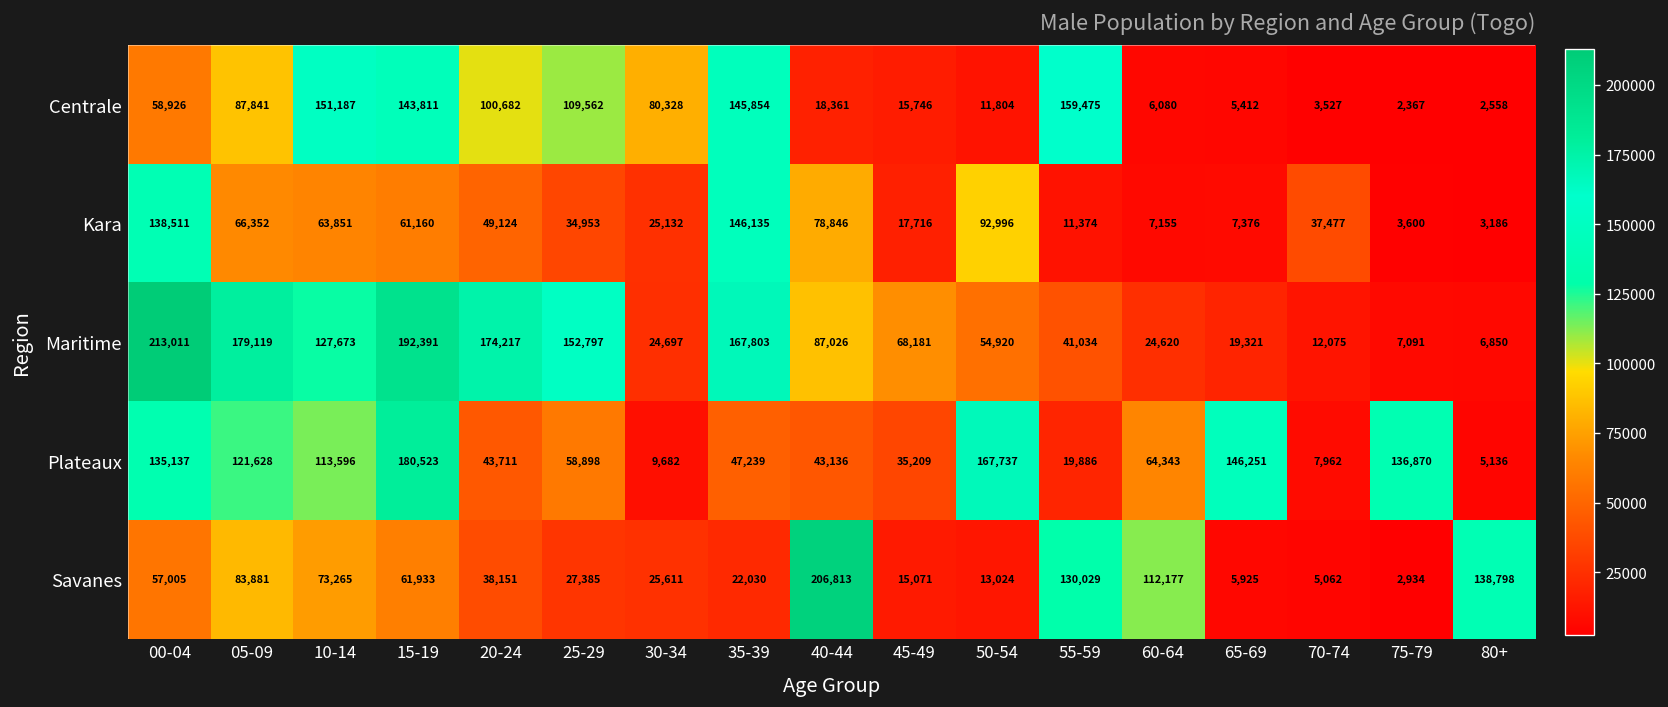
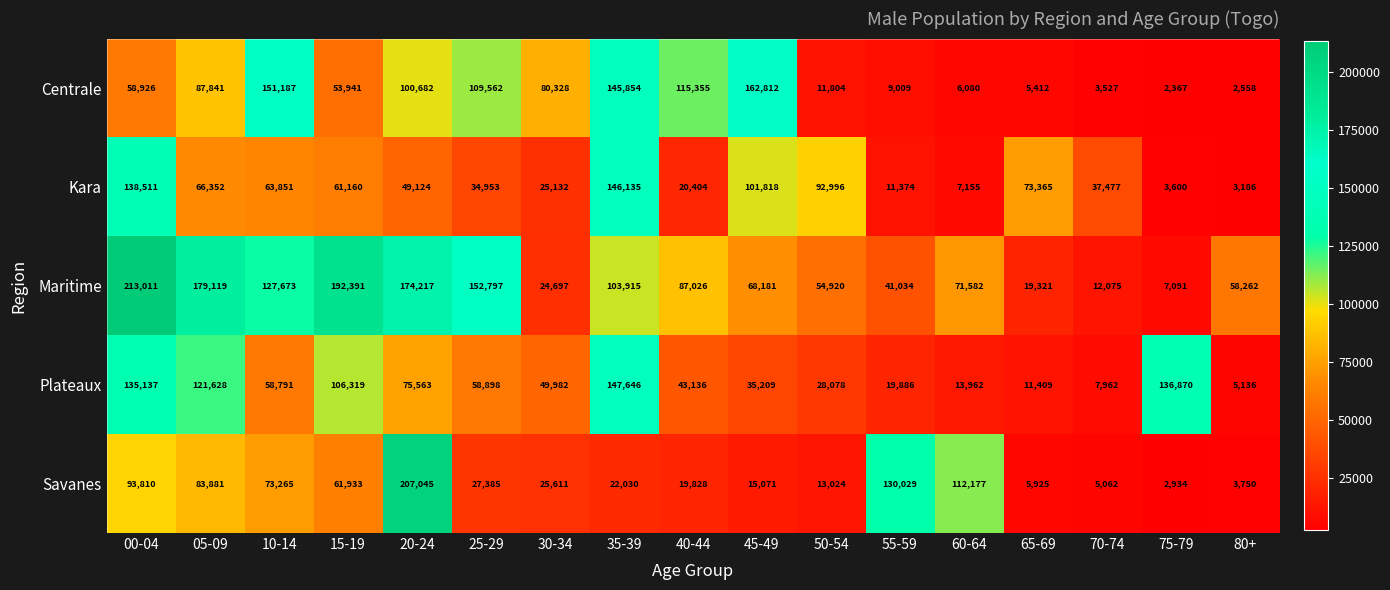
  {
    "Centrale": {
      "00-04": "58,926",
      "05-09": "87,841",
      "10-14": "151,187",
-     "15-19": "143,811",
+     "15-19": "53,941",
      "20-24": "100,682",
      "25-29": "109,562",
      "30-34": "80,328",
      "35-39": "145,854",
-     "40-44": "18,361",
-     "45-49": "15,746",
+     "40-44": "115,355",
+     "45-49": "162,812",
      "50-54": "11,804",
-     "55-59": "159,475",
+     "55-59": "9,009",
      "60-64": "6,080",
      "65-69": "5,412",
      "70-74": "3,527",
      "75-79": "2,367",
      "80+": "2,558"
    },
    "Kara": {
      "00-04": "138,511",
      "05-09": "66,352",
      "10-14": "63,851",
      "15-19": "61,160",
      "20-24": "49,124",
      "25-29": "34,953",
      "30-34": "25,132",
      "35-39": "146,135",
-     "40-44": "78,846",
-     "45-49": "17,716",
+     "40-44": "20,404",
+     "45-49": "101,818",
      "50-54": "92,996",
      "55-59": "11,374",
      "60-64": "7,155",
-     "65-69": "7,376",
+     "65-69": "73,365",
      "70-74": "37,477",
      "75-79": "3,600",
      "80+": "3,186"
    },
    "Maritime": {
      "00-04": "213,011",
      "05-09": "179,119",
      "10-14": "127,673",
      "15-19": "192,391",
      "20-24": "174,217",
      "25-29": "152,797",
      "30-34": "24,697",
-     "35-39": "167,803",
+     "35-39": "103,915",
      "40-44": "87,026",
      "45-49": "68,181",
      "50-54": "54,920",
      "55-59": "41,034",
-     "60-64": "24,620",
+     "60-64": "71,582",
      "65-69": "19,321",
      "70-74": "12,075",
      "75-79": "7,091",
-     "80+": "6,850"
+     "80+": "58,262"
    },
    "Plateaux": {
      "00-04": "135,137",
      "05-09": "121,628",
-     "10-14": "113,596",
-     "15-19": "180,523",
-     "20-24": "43,711",
+     "10-14": "58,791",
+     "15-19": "106,319",
+     "20-24": "75,563",
      "25-29": "58,898",
-     "30-34": "9,682",
-     "35-39": "47,239",
+     "30-34": "49,982",
+     "35-39": "147,646",
      "40-44": "43,136",
      "45-49": "35,209",
-     "50-54": "167,737",
+     "50-54": "28,078",
      "55-59": "19,886",
-     "60-64": "64,343",
-     "65-69": "146,251",
+     "60-64": "13,962",
+     "65-69": "11,409",
      "70-74": "7,962",
      "75-79": "136,870",
      "80+": "5,136"
    },
    "Savanes": {
-     "00-04": "57,005",
+     "00-04": "93,810",
      "05-09": "83,881",
      "10-14": "73,265",
      "15-19": "61,933",
-     "20-24": "38,151",
+     "20-24": "207,045",
      "25-29": "27,385",
      "30-34": "25,611",
      "35-39": "22,030",
-     "40-44": "206,813",
+     "40-44": "19,828",
      "45-49": "15,071",
      "50-54": "13,024",
      "55-59": "130,029",
      "60-64": "112,177",
      "65-69": "5,925",
      "70-74": "5,062",
      "75-79": "2,934",
-     "80+": "138,798"
+     "80+": "3,750"
    }
  }
